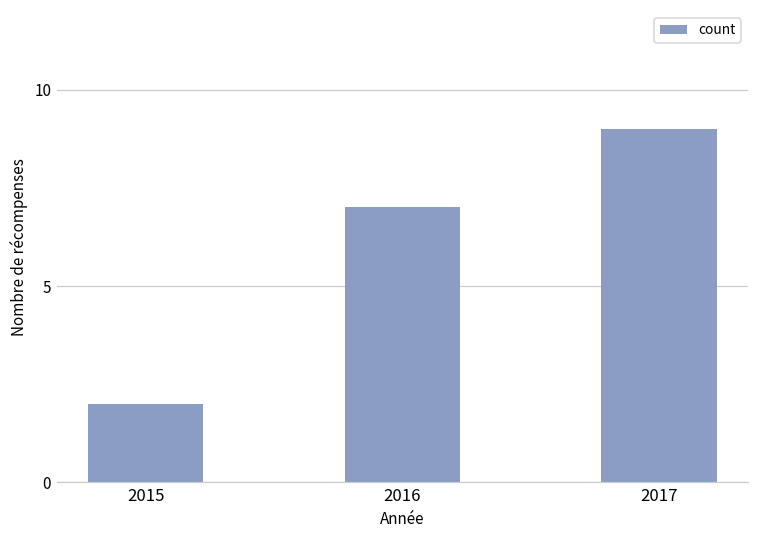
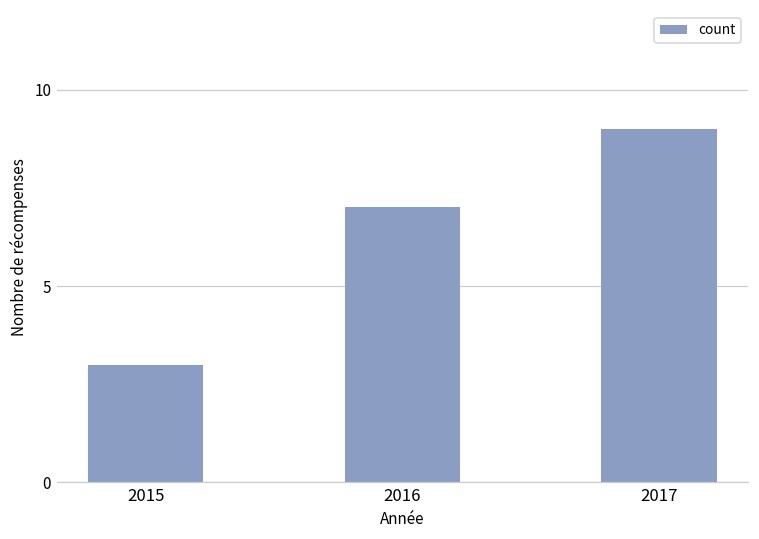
  {
-   "2015": 2,
+   "2015": 3,
    "2016": 7,
    "2017": 9
  }
